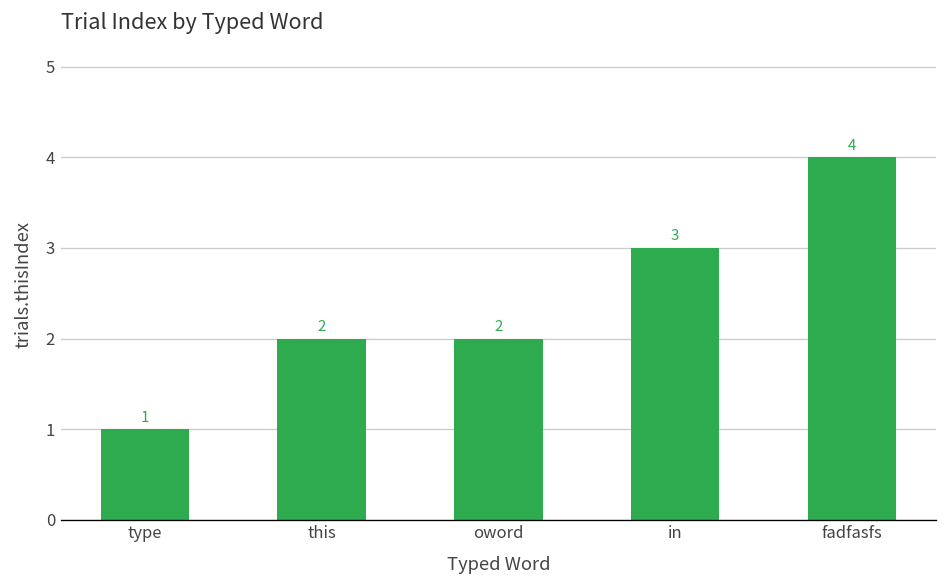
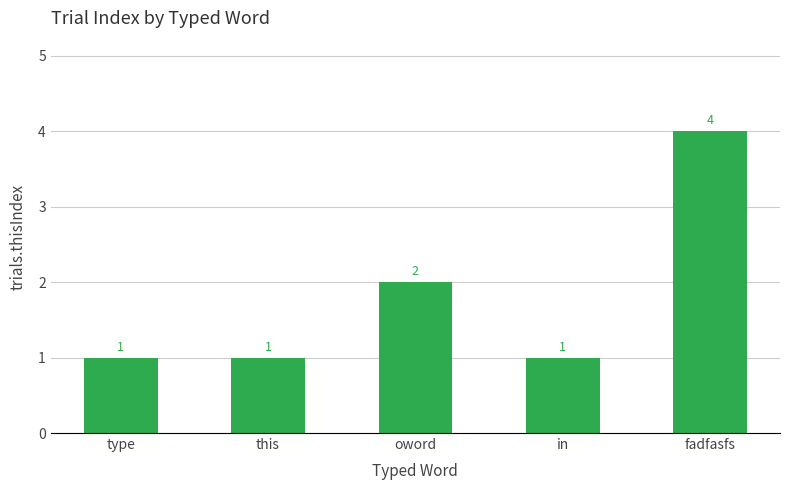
  {
    "type": 1,
-   "this": 2,
+   "this": 1,
    "oword": 2,
-   "in": 3,
+   "in": 1,
    "fadfasfs": 4
  }
